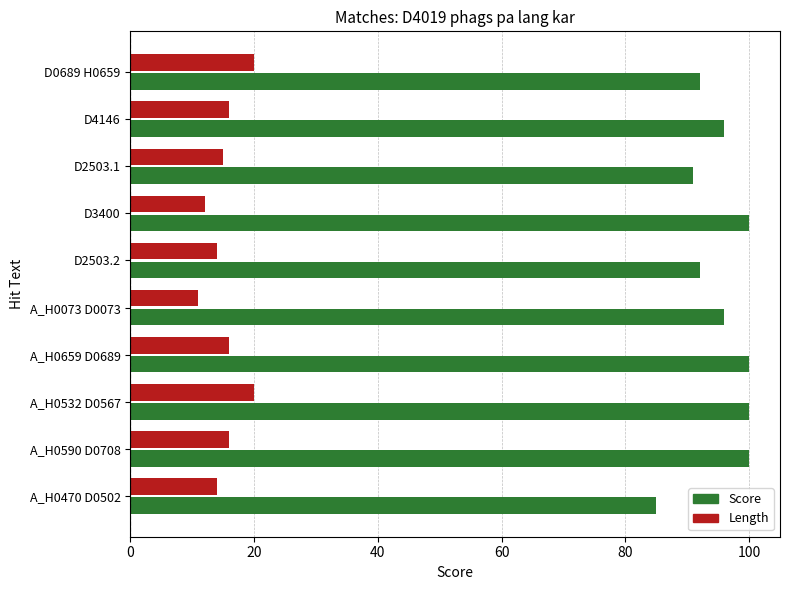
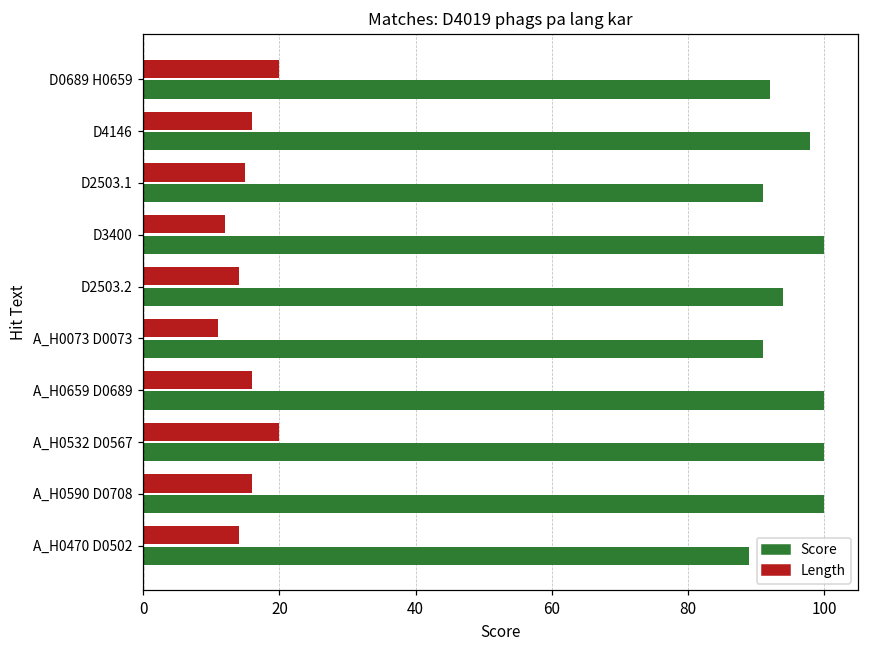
  {
    "Score": {
      "D0689 H0659": 92,
-     "D4146": 96,
+     "D4146": 98,
      "D2503.1": 91,
      "D3400": 100,
-     "D2503.2": 92,
-     "A_H0073 D0073": 96,
+     "D2503.2": 94,
+     "A_H0073 D0073": 91,
      "A_H0659 D0689": 100,
      "A_H0532 D0567": 100,
      "A_H0590 D0708": 100,
-     "A_H0470 D0502": 85
+     "A_H0470 D0502": 89
    },
    "Length": {
      "D0689 H0659": 20,
      "D4146": 16,
      "D2503.1": 15,
      "D3400": 12,
      "D2503.2": 14,
      "A_H0073 D0073": 11,
      "A_H0659 D0689": 16,
      "A_H0532 D0567": 20,
      "A_H0590 D0708": 16,
      "A_H0470 D0502": 14
    }
  }
